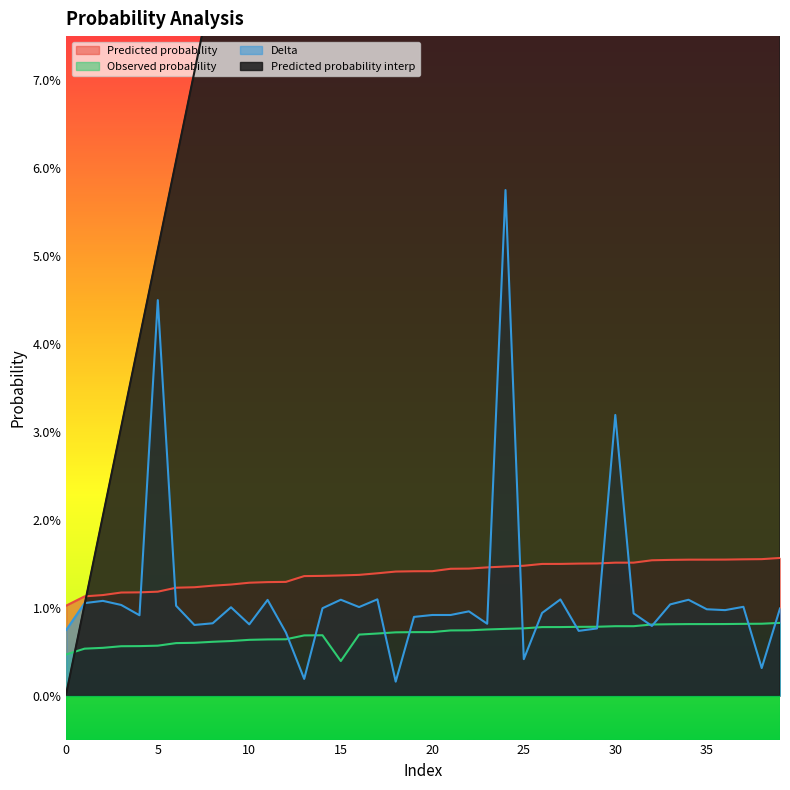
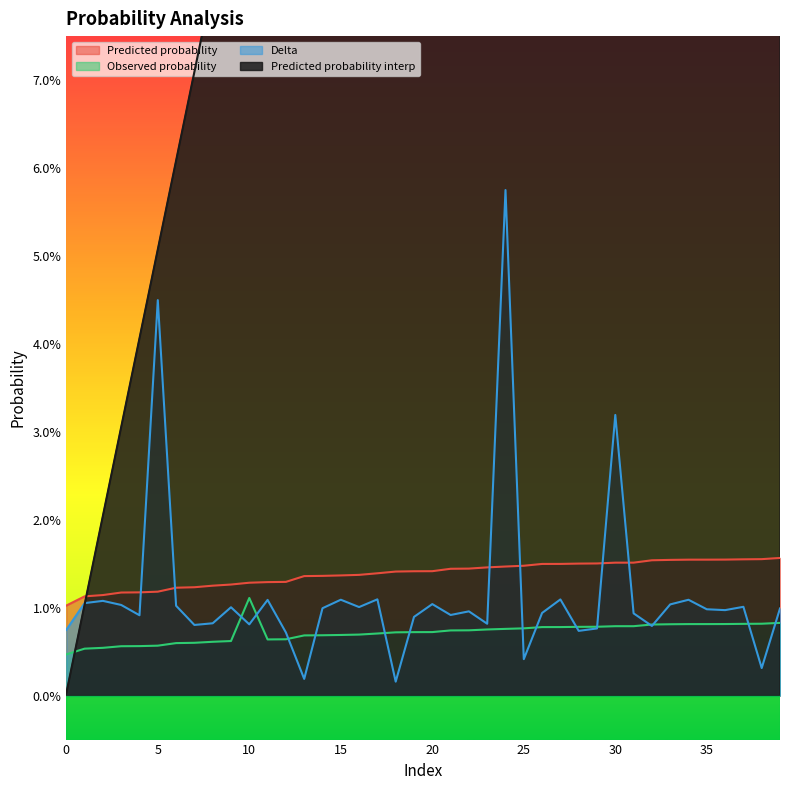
  {
    "Predicted probability": {
      "0": "1.0%",
      "5": "1.2%",
      "10": "1.3%",
      "15": "1.4%",
      "20": "1.4%",
      "25": "1.5%",
      "30": "1.5%",
      "35": "1.5%"
    },
    "Observed probability": {
      "0": "0.5%",
      "5": "0.6%",
-     "10": "0.6%",
-     "15": "0.4%",
+     "10": "1.1%",
+     "15": "0.7%",
      "20": "0.7%",
      "25": "0.8%",
      "30": "0.8%",
      "35": "0.8%"
    },
    "Delta": {
      "0": "0.7%",
      "5": "4.5%",
      "10": "0.8%",
      "15": "1.1%",
-     "20": "0.9%",
+     "20": "1.0%",
      "25": "0.4%",
      "30": "3.2%",
      "35": "1.0%"
    },
    "Predicted probability interp": {
      "0": "0.0%",
      "5": "5.1%"
    }
  }
